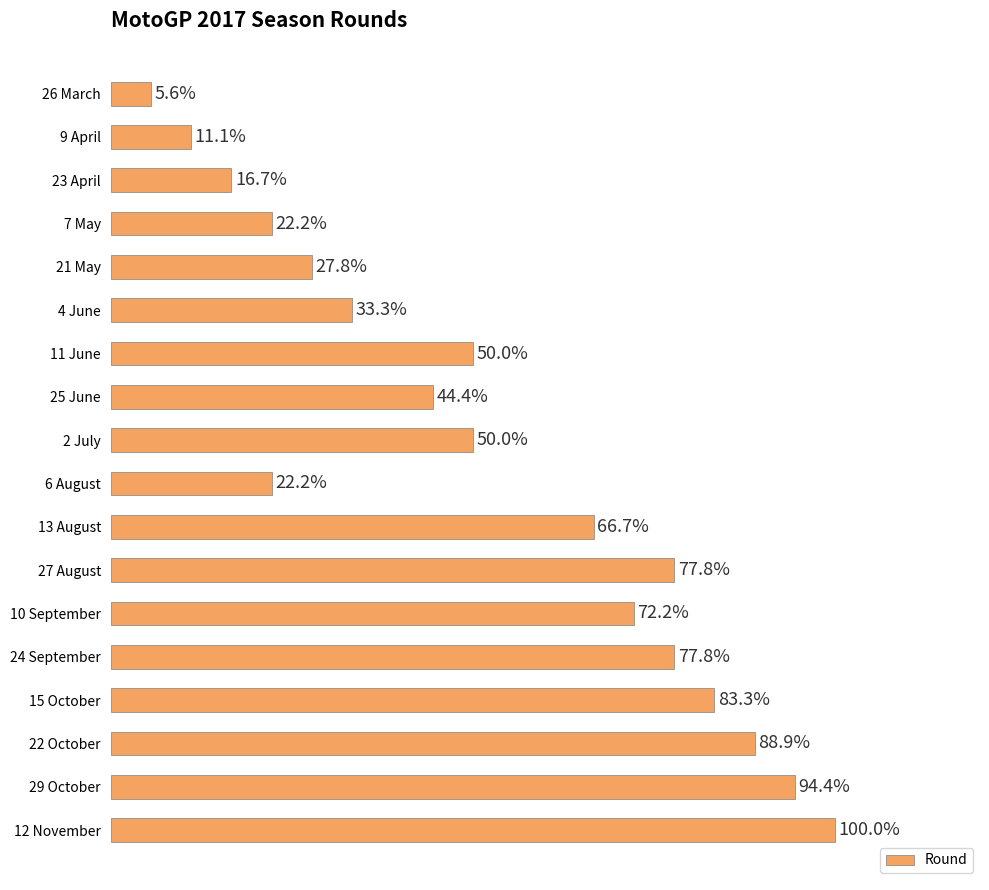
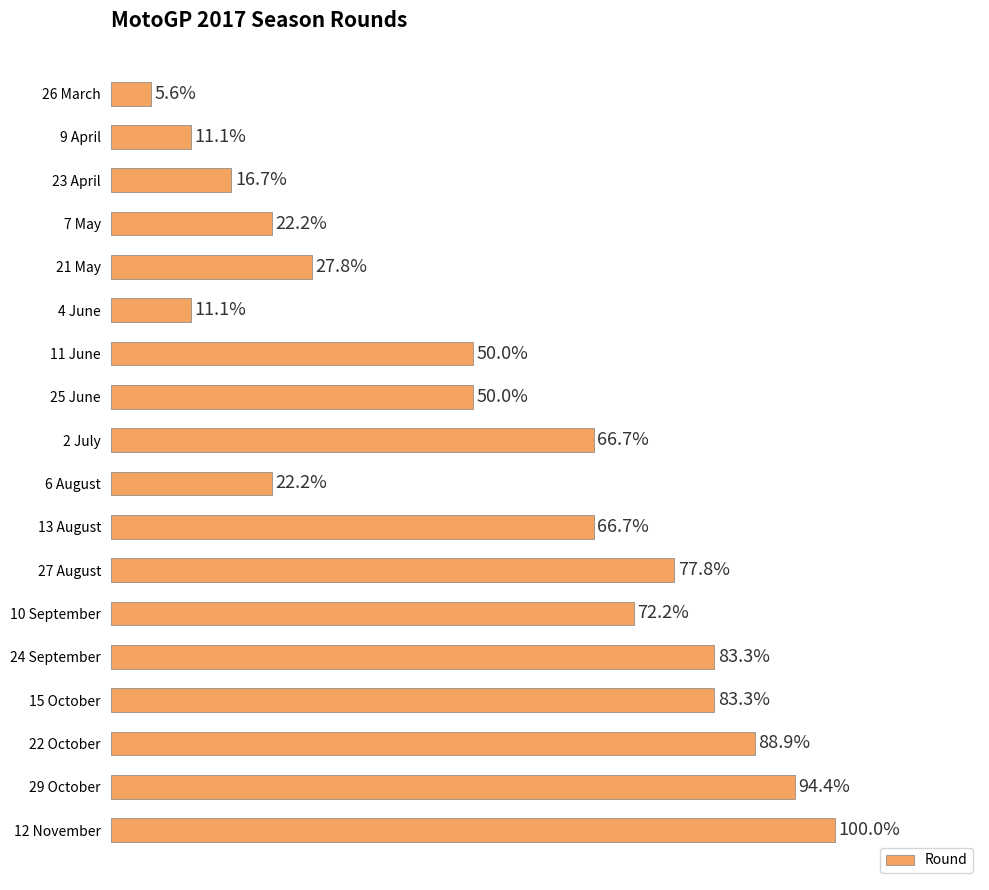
  {
    "26 March": "5.6%",
    "9 April": "11.1%",
    "23 April": "16.7%",
    "7 May": "22.2%",
    "21 May": "27.8%",
-   "4 June": "33.3%",
+   "4 June": "11.1%",
    "11 June": "50.0%",
-   "25 June": "44.4%",
-   "2 July": "50.0%",
+   "25 June": "50.0%",
+   "2 July": "66.7%",
    "6 August": "22.2%",
    "13 August": "66.7%",
    "27 August": "77.8%",
    "10 September": "72.2%",
-   "24 September": "77.8%",
+   "24 September": "83.3%",
    "15 October": "83.3%",
    "22 October": "88.9%",
    "29 October": "94.4%",
    "12 November": "100.0%"
  }
